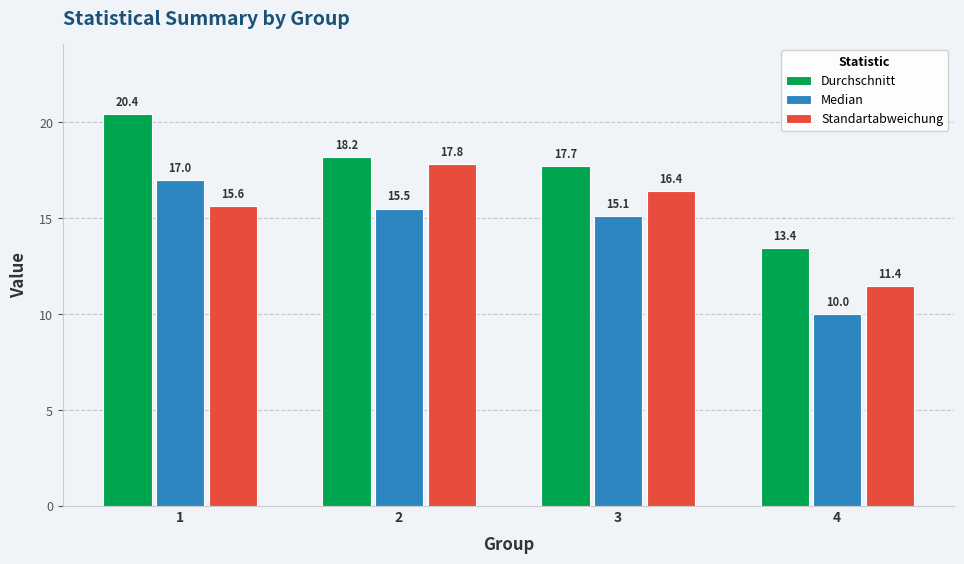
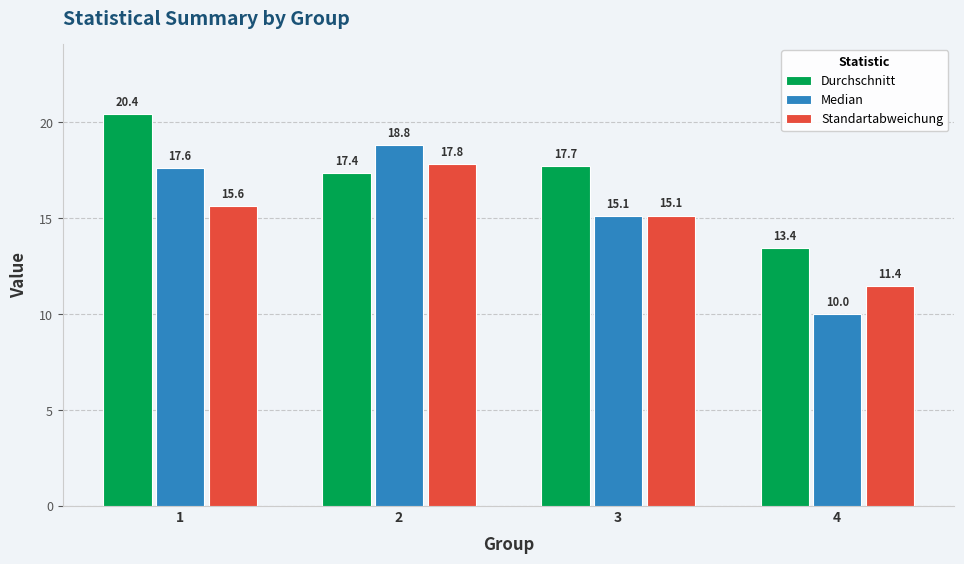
  {
    "Durchschnitt": {
      "1": 20.4,
-     "2": 18.2,
+     "2": 17.4,
      "3": 17.7,
      "4": 13.4
    },
    "Median": {
-     "1": 17.0,
-     "2": 15.5,
+     "1": 17.6,
+     "2": 18.8,
      "3": 15.1,
      "4": 10.0
    },
    "Standartabweichung": {
      "1": 15.6,
      "2": 17.8,
-     "3": 16.4,
+     "3": 15.1,
      "4": 11.4
    }
  }
